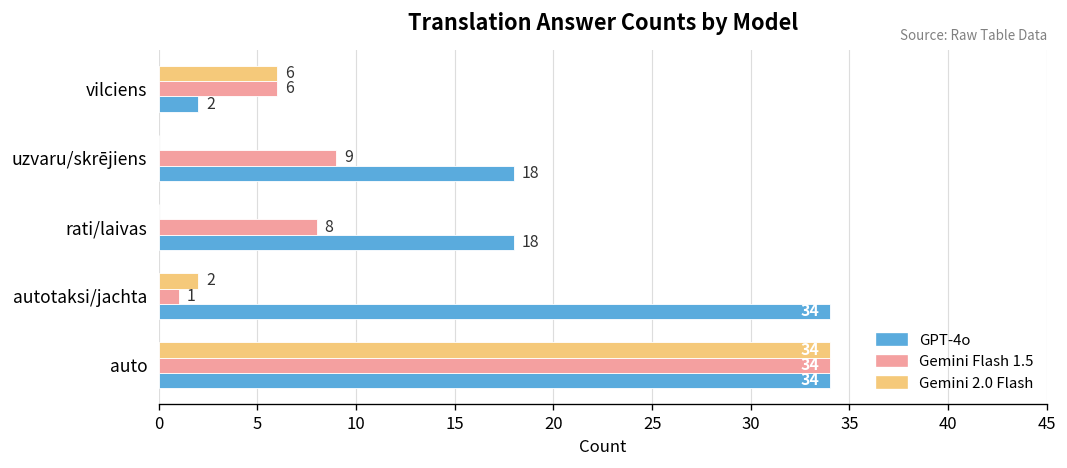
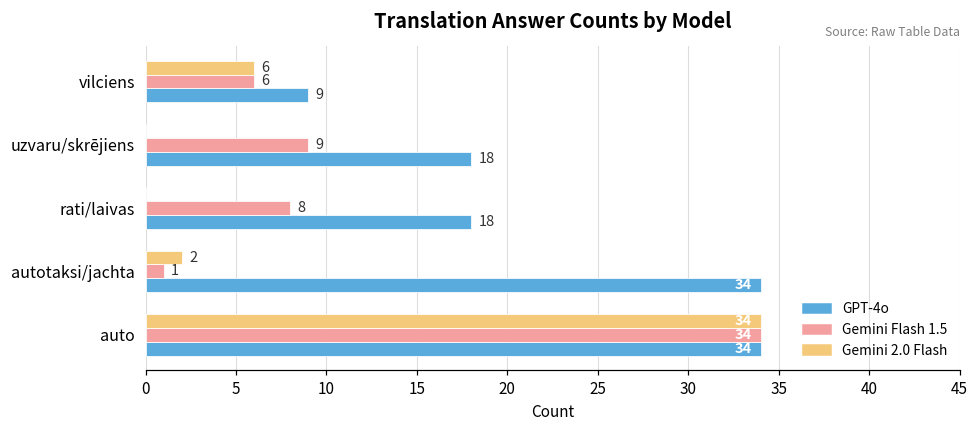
  {
    "GPT-4o": {
-     "vilciens": 2,
+     "vilciens": 9,
      "uzvaru/skrējiens": 18,
      "rati/laivas": 18,
      "autotaksi/jachta": 34,
      "auto": 34
    }
  }
